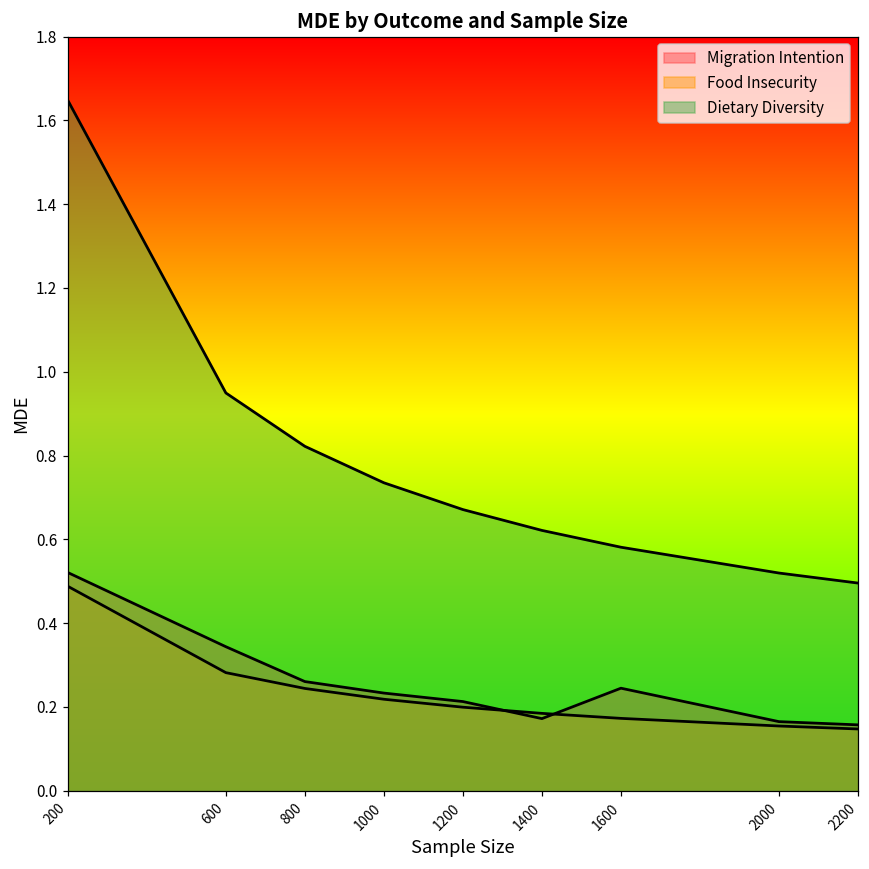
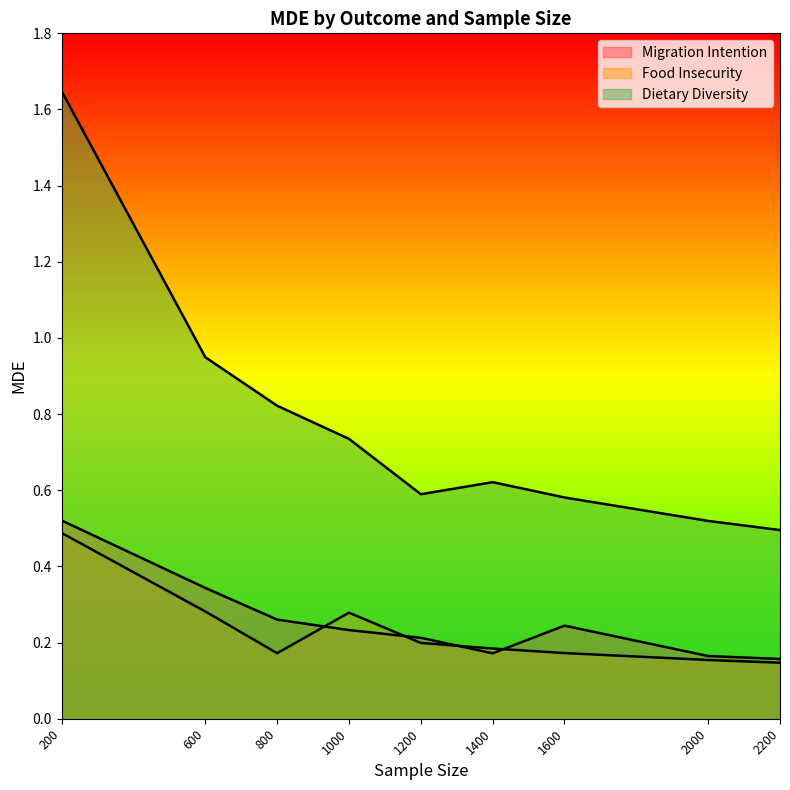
  {
    "Migration Intention": {
      "200": 0.52,
      "600": 0.34,
      "800": 0.26,
      "1000": 0.23,
      "1200": 0.21,
      "1400": 0.17,
      "1600": 0.24,
      "2000": 0.16,
      "2200": 0.16
    },
    "Food Insecurity": {
      "200": 0.49,
      "600": 0.28,
-     "800": 0.24,
-     "1000": 0.22,
+     "800": 0.17,
+     "1000": 0.28,
      "1200": 0.20,
      "1400": 0.18,
      "1600": 0.17,
      "2000": 0.15,
      "2200": 0.15
    },
    "Dietary Diversity": {
      "200": 1.65,
      "600": 0.95,
      "800": 0.82,
      "1000": 0.73,
-     "1200": 0.67,
+     "1200": 0.59,
      "1400": 0.62,
      "1600": 0.58,
      "2000": 0.52,
      "2200": 0.50
    }
  }
